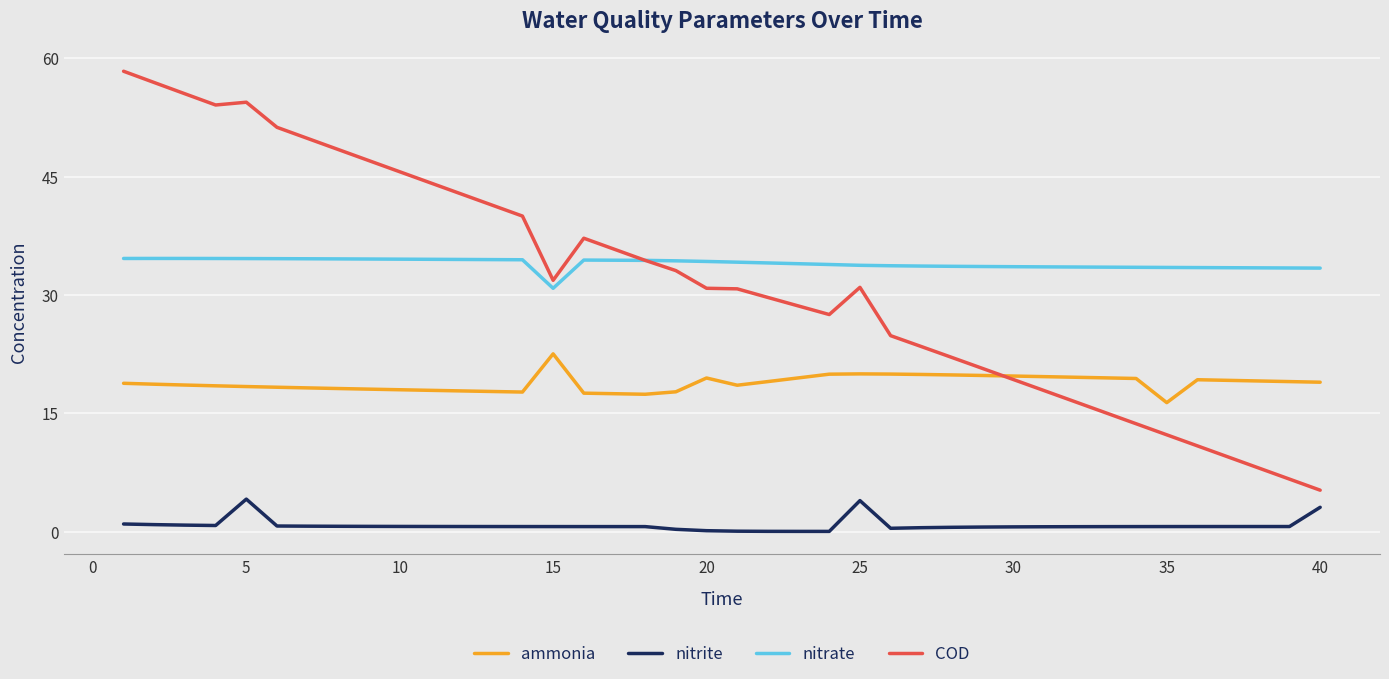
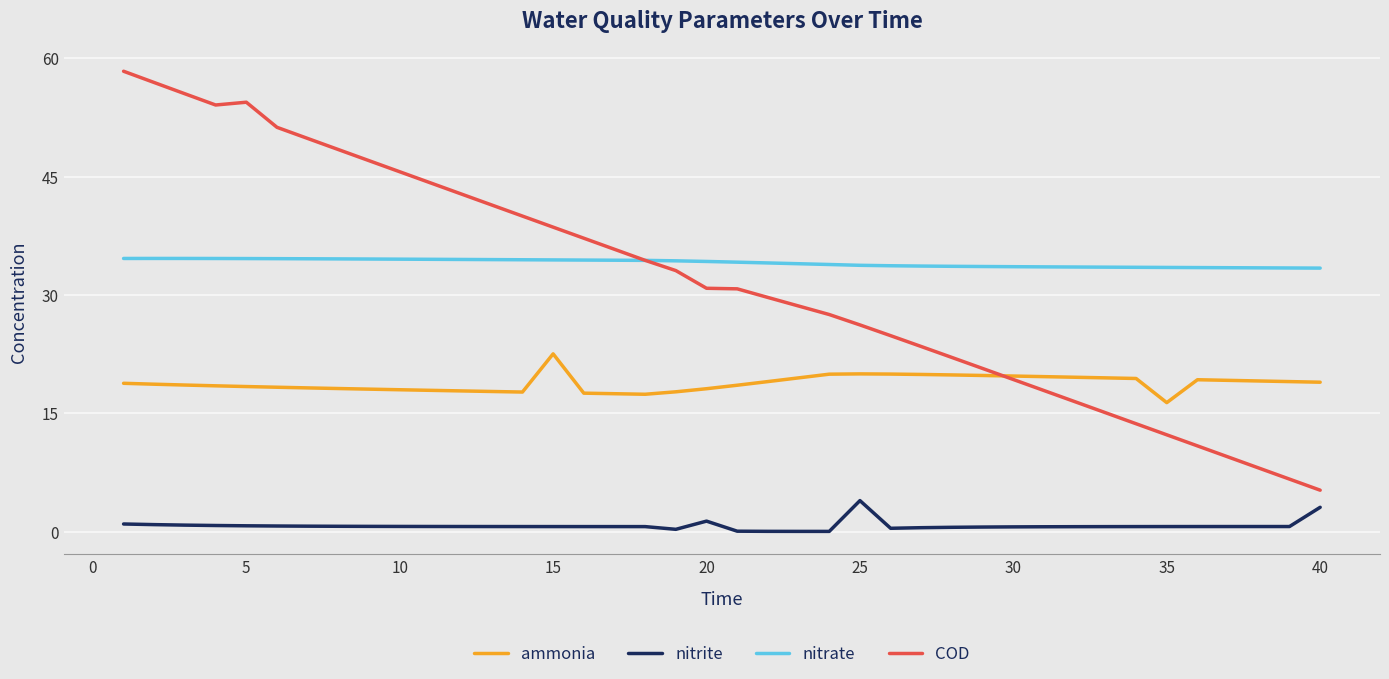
  {
    "ammonia": {
      "5": 18,
      "10": 18,
      "15": 23,
-     "20": 19,
+     "20": 18,
      "25": 20,
      "30": 20,
      "35": 16,
      "40": 19
    },
    "nitrite": {
-     "5": 4,
+     "5": 1,
      "10": 1,
      "15": 1,
-     "20": 0,
+     "20": 1,
      "25": 4,
      "30": 1,
      "35": 1,
      "40": 3
    },
    "nitrate": {
      "5": 35,
      "10": 35,
-     "15": 31,
+     "15": 34,
      "20": 34,
      "25": 34,
      "30": 34,
      "35": 33,
      "40": 33
    },
    "COD": {
      "5": 54,
      "10": 46,
-     "15": 32,
+     "15": 39,
      "20": 31,
-     "25": 31,
+     "25": 26,
      "30": 19,
      "35": 12,
      "40": 5
    }
  }
